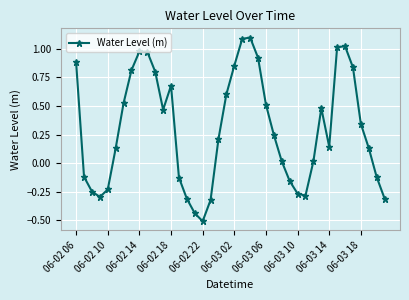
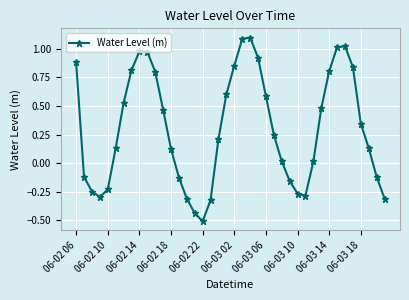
  {
    "06-02 06": 0.88,
    "06-02 10": -0.23,
-   "06-02 18": 0.68,
+   "06-02 18": 0.12,
    "06-02 22": -0.51,
    "06-03 02": 0.85,
-   "06-03 06": 0.51,
+   "06-03 06": 0.59,
    "06-03 10": -0.27,
-   "06-03 14": 0.14,
+   "06-03 14": 0.80,
    "06-03 18": 0.34
  }
